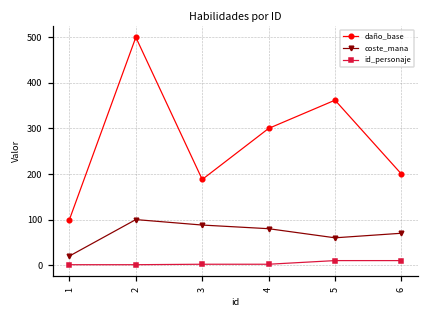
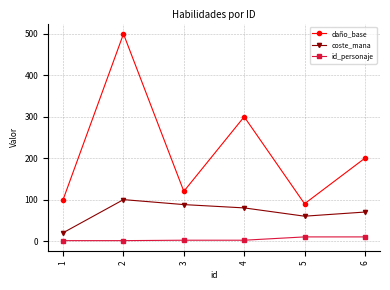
  {
    "daño_base": {
      "1": 100,
      "2": 500,
-     "3": 190,
+     "3": 120,
      "4": 300,
-     "5": 360,
+     "5": 90,
      "6": 200
    },
    "coste_mana": {
      "1": 20,
      "2": 100,
      "3": 90,
      "4": 80,
      "5": 60,
      "6": 70
    },
    "id_personaje": {
      "1": 0,
      "2": 0,
      "3": 0,
      "4": 0,
      "5": 10,
      "6": 10
    }
  }
